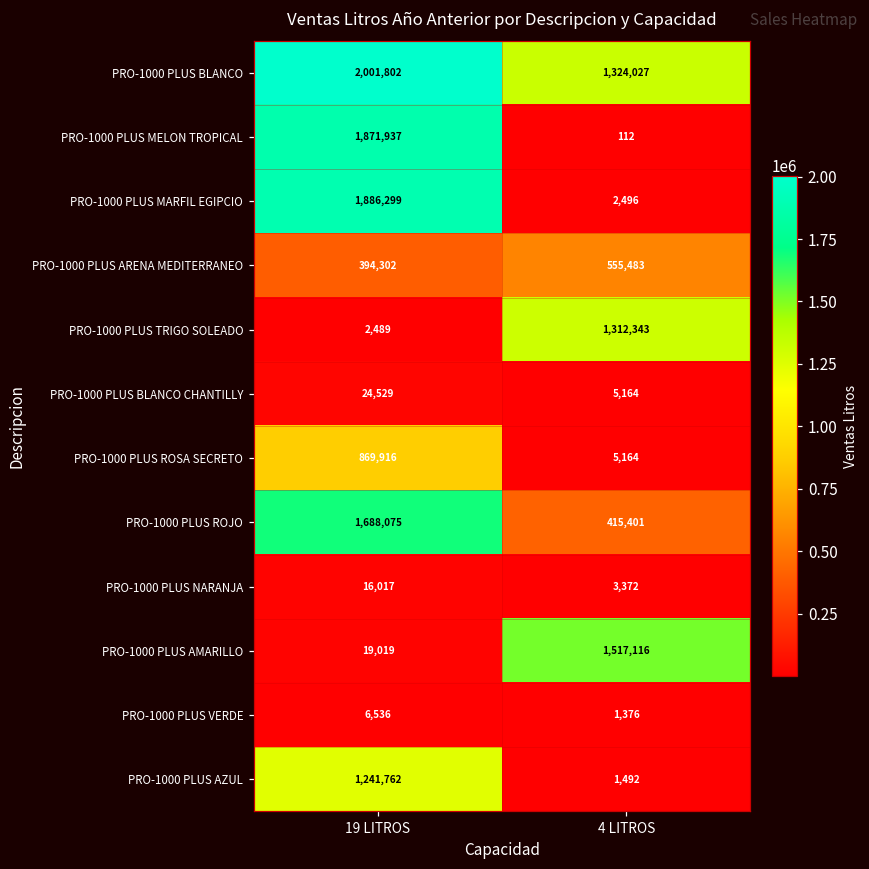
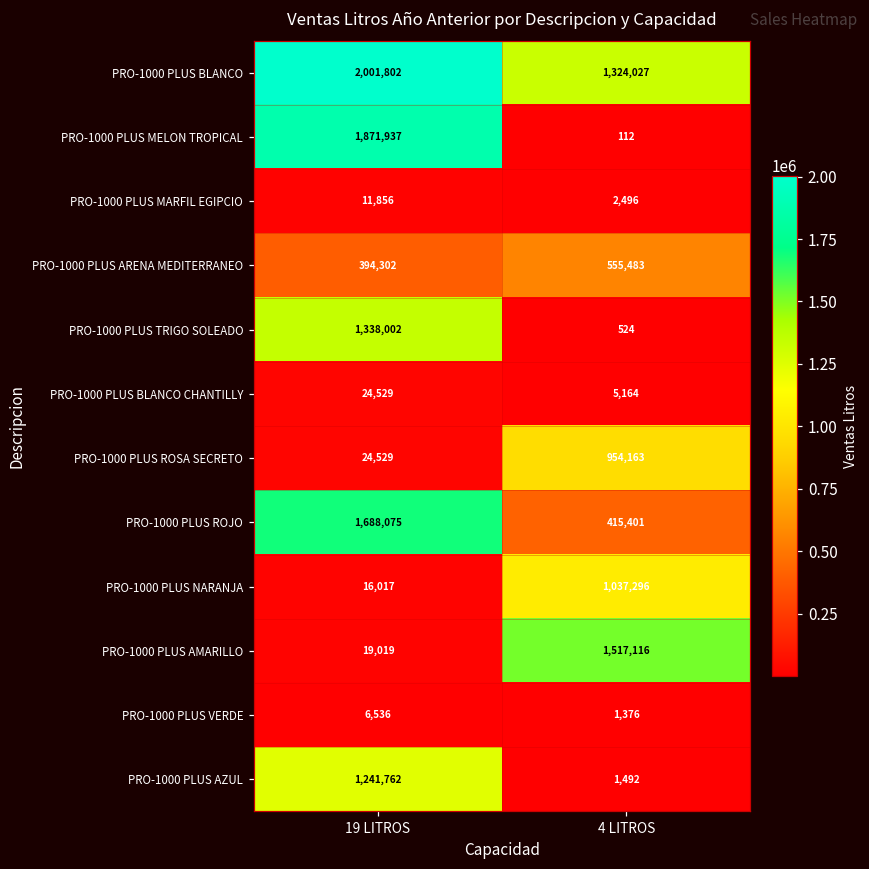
  {
    "PRO-1000 PLUS BLANCO": {
      "19 LITROS": "2,001,802",
      "4 LITROS": "1,324,027"
    },
    "PRO-1000 PLUS MELON TROPICAL": {
      "19 LITROS": "1,871,937",
      "4 LITROS": "112"
    },
    "PRO-1000 PLUS MARFIL EGIPCIO": {
-     "19 LITROS": "1,886,299",
+     "19 LITROS": "11,856",
      "4 LITROS": "2,496"
    },
    "PRO-1000 PLUS ARENA MEDITERRANEO": {
      "19 LITROS": "394,302",
      "4 LITROS": "555,483"
    },
    "PRO-1000 PLUS TRIGO SOLEADO": {
-     "19 LITROS": "2,489",
-     "4 LITROS": "1,312,343"
+     "19 LITROS": "1,338,002",
+     "4 LITROS": "524"
    },
    "PRO-1000 PLUS BLANCO CHANTILLY": {
      "19 LITROS": "24,529",
      "4 LITROS": "5,164"
    },
    "PRO-1000 PLUS ROSA SECRETO": {
-     "19 LITROS": "869,916",
-     "4 LITROS": "5,164"
+     "19 LITROS": "24,529",
+     "4 LITROS": "954,163"
    },
    "PRO-1000 PLUS ROJO": {
      "19 LITROS": "1,688,075",
      "4 LITROS": "415,401"
    },
    "PRO-1000 PLUS NARANJA": {
      "19 LITROS": "16,017",
-     "4 LITROS": "3,372"
+     "4 LITROS": "1,037,296"
    },
    "PRO-1000 PLUS AMARILLO": {
      "19 LITROS": "19,019",
      "4 LITROS": "1,517,116"
    },
    "PRO-1000 PLUS VERDE": {
      "19 LITROS": "6,536",
      "4 LITROS": "1,376"
    },
    "PRO-1000 PLUS AZUL": {
      "19 LITROS": "1,241,762",
      "4 LITROS": "1,492"
    }
  }
